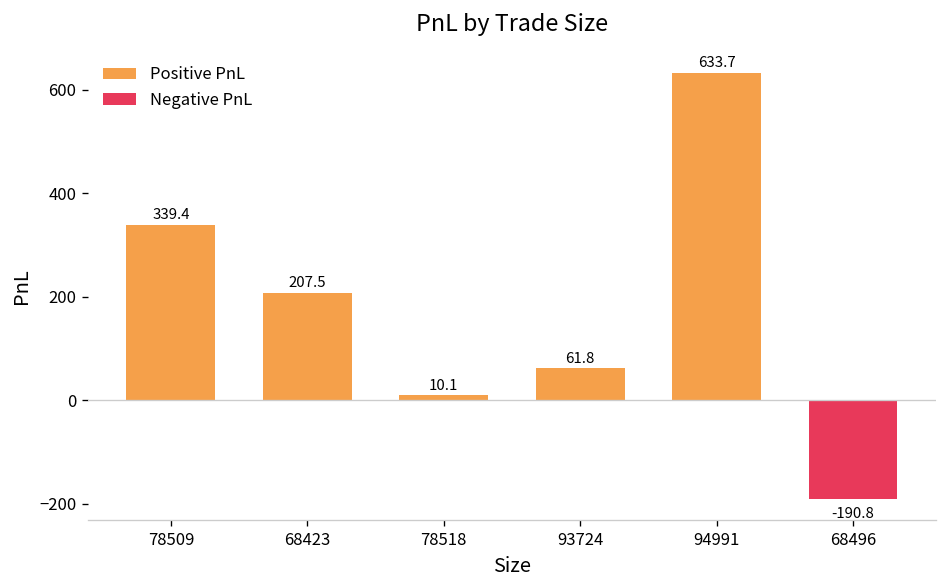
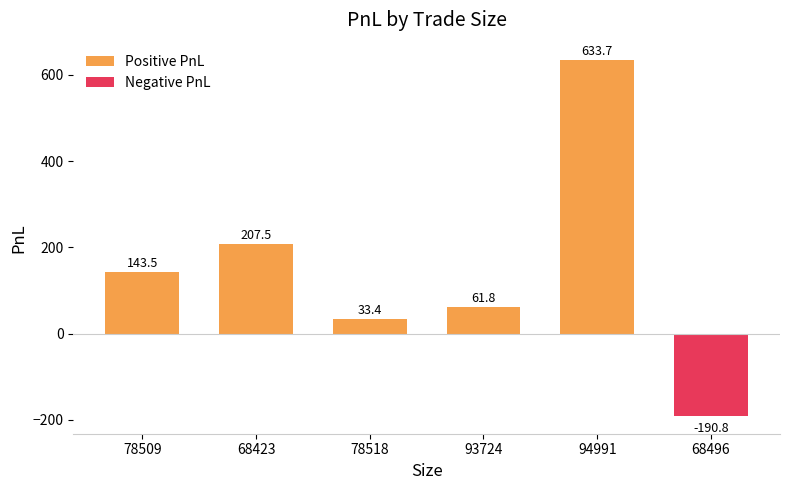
  {
    "Positive PnL": {
-     "78509": 339.4,
+     "78509": 143.5,
      "68423": 207.5,
-     "78518": 10.1,
+     "78518": 33.4,
      "93724": 61.8,
      "94991": 633.7
    },
    "Negative PnL": {
      "68496": -190.8
    }
  }
